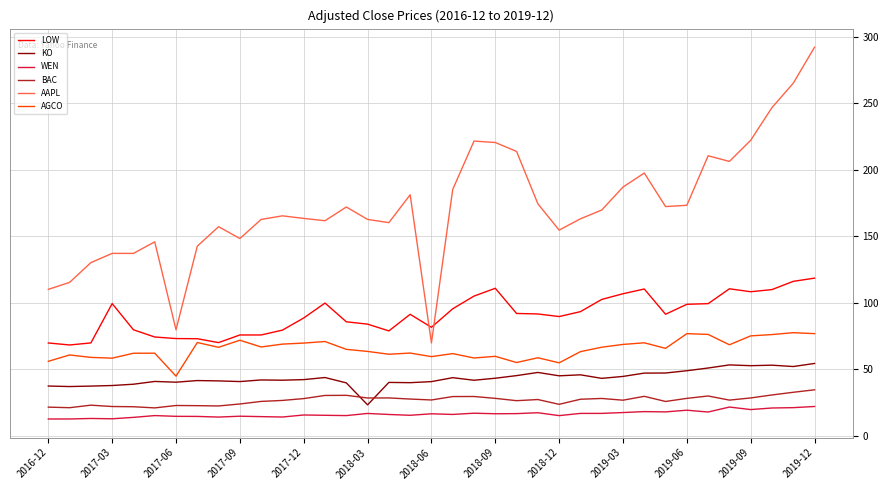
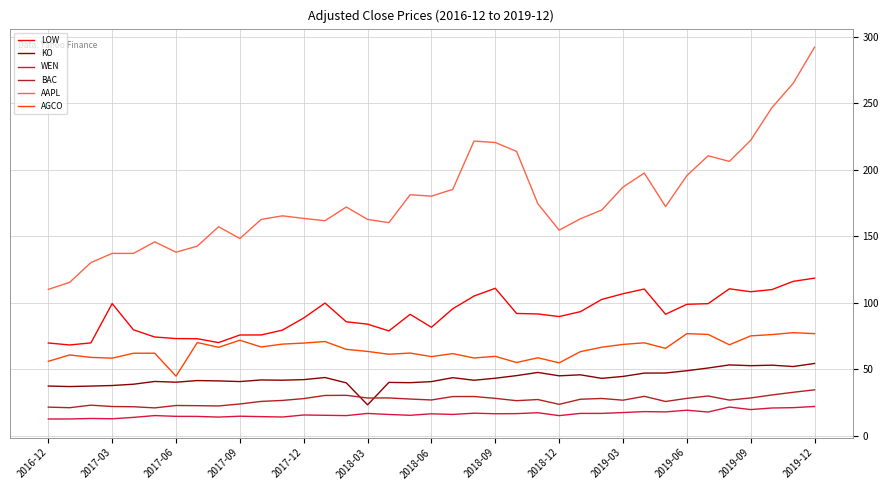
  {
    "LOW": {
      "2016-12": 70,
      "2017-03": 99,
      "2017-06": 73,
      "2017-09": 76,
      "2017-12": 89,
      "2018-03": 84,
      "2018-06": 82,
      "2018-09": 111,
      "2018-12": 90,
      "2019-03": 107,
      "2019-06": 99,
      "2019-09": 108,
      "2019-12": 119
    },
    "KO": {
      "2016-12": 37,
      "2017-03": 38,
      "2017-06": 40,
      "2017-09": 41,
      "2017-12": 42,
      "2018-03": 23,
      "2018-06": 41,
      "2018-09": 43,
      "2018-12": 45,
      "2019-03": 45,
      "2019-06": 49,
      "2019-09": 53,
      "2019-12": 54
    },
    "AAPL": {
      "2016-12": 110,
      "2017-03": 137,
-     "2017-06": 80,
+     "2017-06": 138,
      "2017-09": 148,
      "2017-12": 163,
      "2018-03": 163,
-     "2018-06": 70,
+     "2018-06": 180,
      "2018-09": 221,
      "2018-12": 155,
      "2019-03": 187,
-     "2019-06": 173,
+     "2019-06": 196,
      "2019-09": 222,
      "2019-12": 292
    },
    "AGCO": {
      "2016-12": 56,
      "2017-03": 58,
      "2017-06": 45,
      "2017-09": 72,
      "2017-12": 70,
      "2018-03": 63,
      "2018-06": 60,
      "2018-09": 60,
      "2018-12": 55,
      "2019-03": 69,
      "2019-06": 77,
      "2019-09": 75,
      "2019-12": 77
    }
  }
